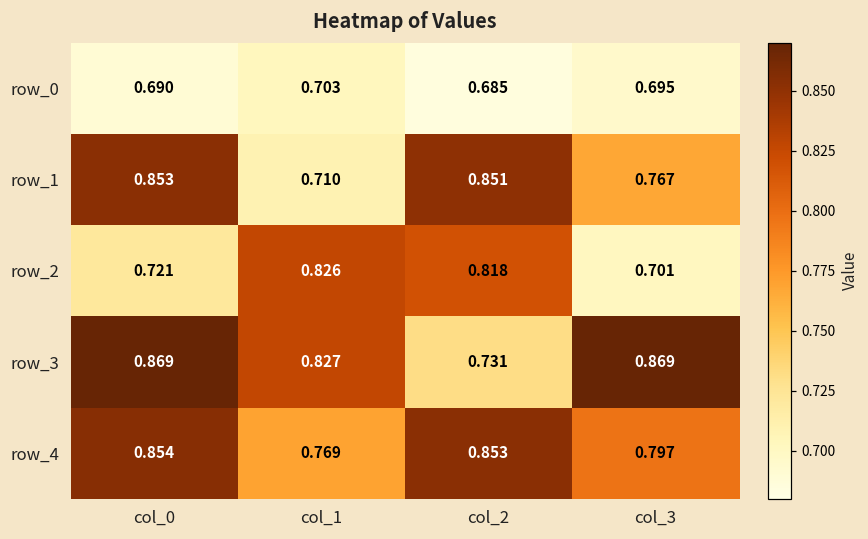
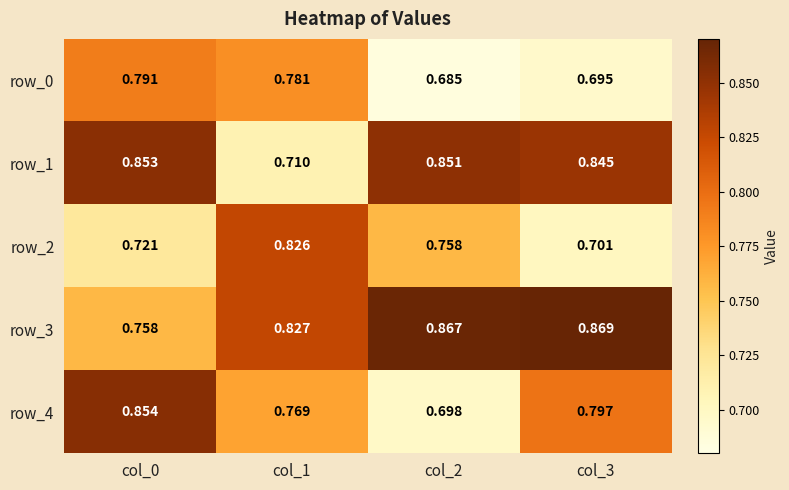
  {
    "row_0": {
-     "col_0": 0.690,
-     "col_1": 0.703,
+     "col_0": 0.791,
+     "col_1": 0.781,
      "col_2": 0.685,
      "col_3": 0.695
    },
    "row_1": {
      "col_0": 0.853,
      "col_1": 0.710,
      "col_2": 0.851,
-     "col_3": 0.767
+     "col_3": 0.845
    },
    "row_2": {
      "col_0": 0.721,
      "col_1": 0.826,
-     "col_2": 0.818,
+     "col_2": 0.758,
      "col_3": 0.701
    },
    "row_3": {
-     "col_0": 0.869,
+     "col_0": 0.758,
      "col_1": 0.827,
-     "col_2": 0.731,
+     "col_2": 0.867,
      "col_3": 0.869
    },
    "row_4": {
      "col_0": 0.854,
      "col_1": 0.769,
-     "col_2": 0.853,
+     "col_2": 0.698,
      "col_3": 0.797
    }
  }
